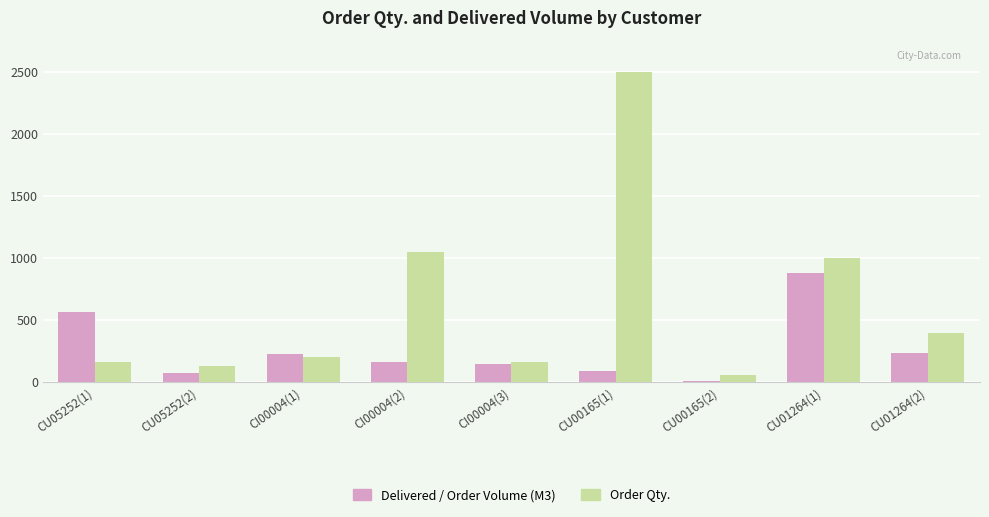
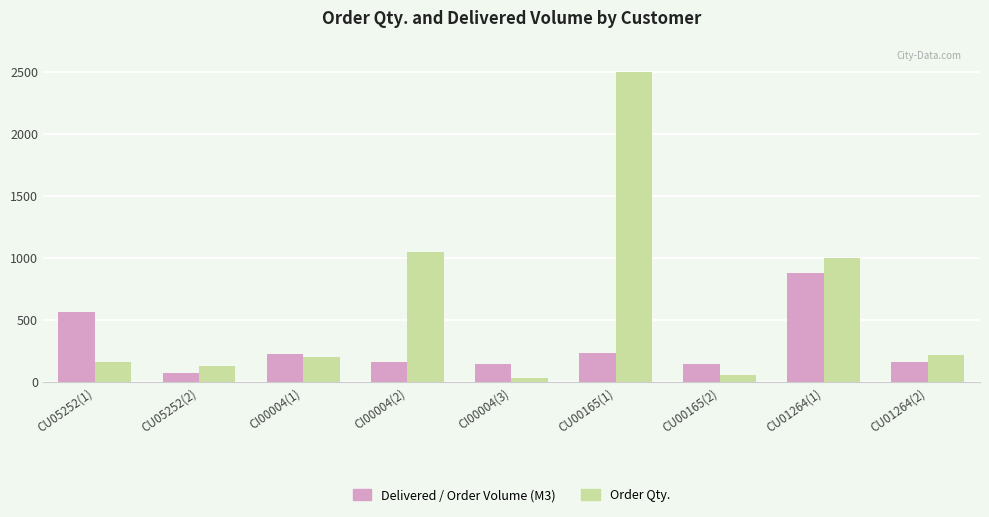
  {
    "Delivered / Order Volume (M3)": {
      "CU05252(1)": 570,
      "CU05252(2)": 70,
      "CI00004(1)": 230,
      "CI00004(2)": 160,
      "CI00004(3)": 150,
-     "CU00165(1)": 90,
-     "CU00165(2)": 10,
+     "CU00165(1)": 230,
+     "CU00165(2)": 140,
      "CU01264(1)": 880,
-     "CU01264(2)": 230
+     "CU01264(2)": 160
    },
    "Order Qty.": {
      "CU05252(1)": 160,
      "CU05252(2)": 130,
      "CI00004(1)": 200,
      "CI00004(2)": 1050,
-     "CI00004(3)": 160,
+     "CI00004(3)": 30,
      "CU00165(1)": 2500,
      "CU00165(2)": 50,
      "CU01264(1)": 1000,
-     "CU01264(2)": 400
+     "CU01264(2)": 220
    }
  }
